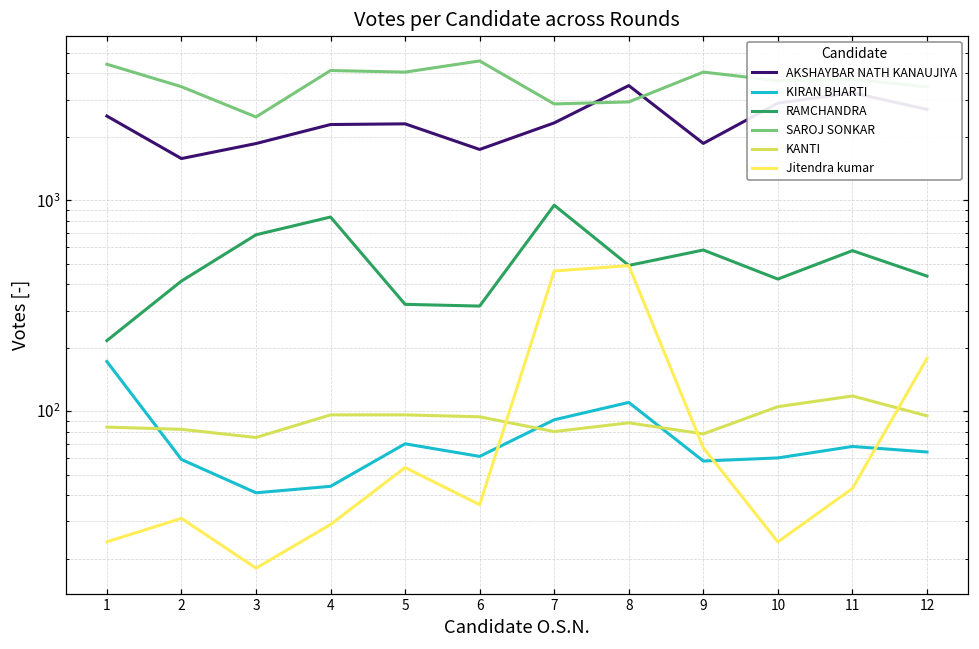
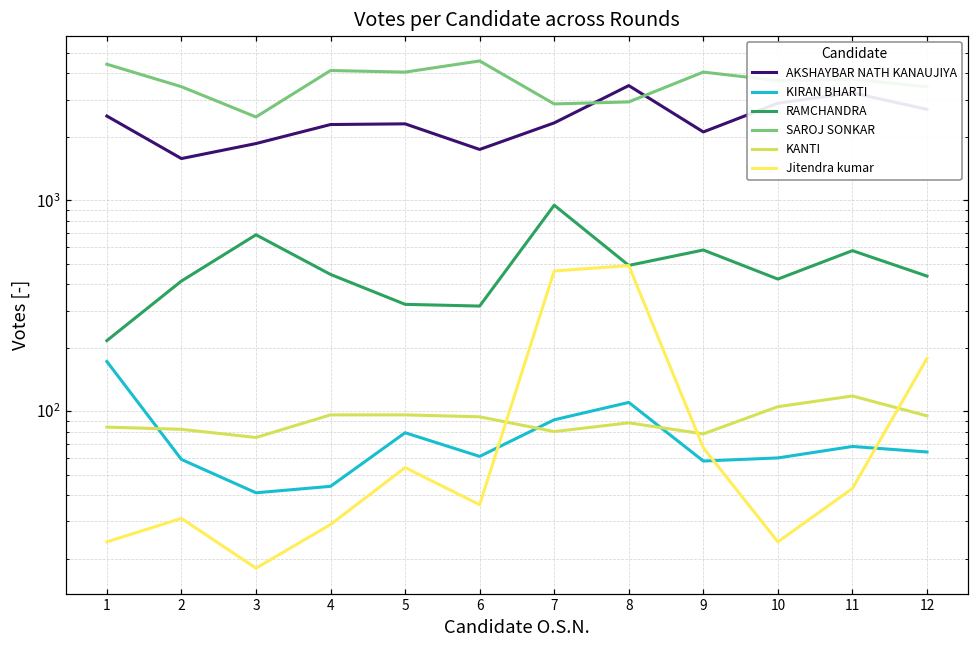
  {
    "AKSHAYBAR NATH KANAUJIYA": {
      "1": 2500,
      "2": 1600,
      "3": 1900,
      "4": 2300,
      "5": 2300,
      "6": 1700,
      "7": 2300,
      "8": 3500,
-     "9": 1900
+     "9": 2100
    },
    "KIRAN BHARTI": {
      "1": 170,
      "2": 59,
      "3": 41,
      "4": 44,
-     "5": 70,
+     "5": 79,
      "6": 61,
      "7": 90,
      "8": 110,
      "9": 58,
      "10": 60,
      "11": 68,
      "12": 64
    },
    "RAMCHANDRA": {
      "1": 220,
      "2": 410,
      "3": 690,
-     "4": 800,
+     "4": 450,
      "5": 320,
      "6": 320,
      "7": 900,
      "9": 580,
      "10": 420,
      "11": 580,
      "12": 440
    },
    "SAROJ SONKAR": {
      "1": 4400,
      "2": 3500,
      "3": 2500,
      "4": 4100,
      "5": 4100,
      "6": 4600,
      "7": 2900,
      "8": 2900,
      "9": 4100
    }
  }
